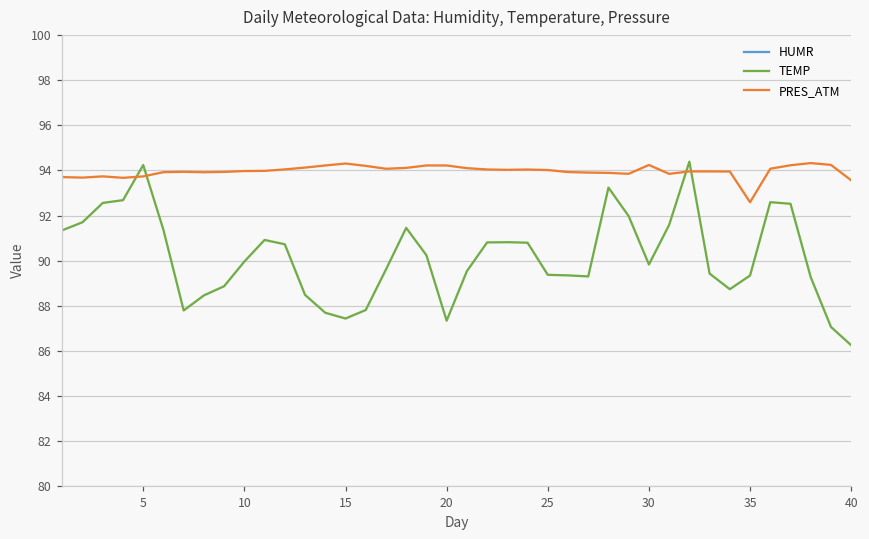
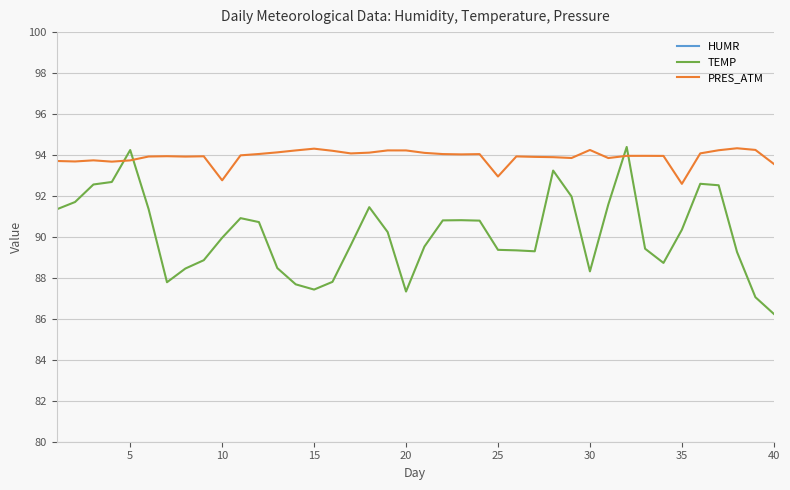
  {
    "TEMP": {
      "5": 94.2,
      "10": 90.0,
      "15": 87.4,
      "20": 87.3,
      "25": 89.4,
-     "30": 89.8,
-     "35": 89.3,
+     "30": 88.3,
+     "35": 90.3,
      "40": 86.2
    },
    "PRES_ATM": {
      "5": 93.7,
-     "10": 94.0,
+     "10": 92.8,
      "15": 94.3,
      "20": 94.2,
-     "25": 94.0,
+     "25": 93.0,
      "30": 94.2,
      "35": 92.6,
      "40": 93.6
    }
  }
